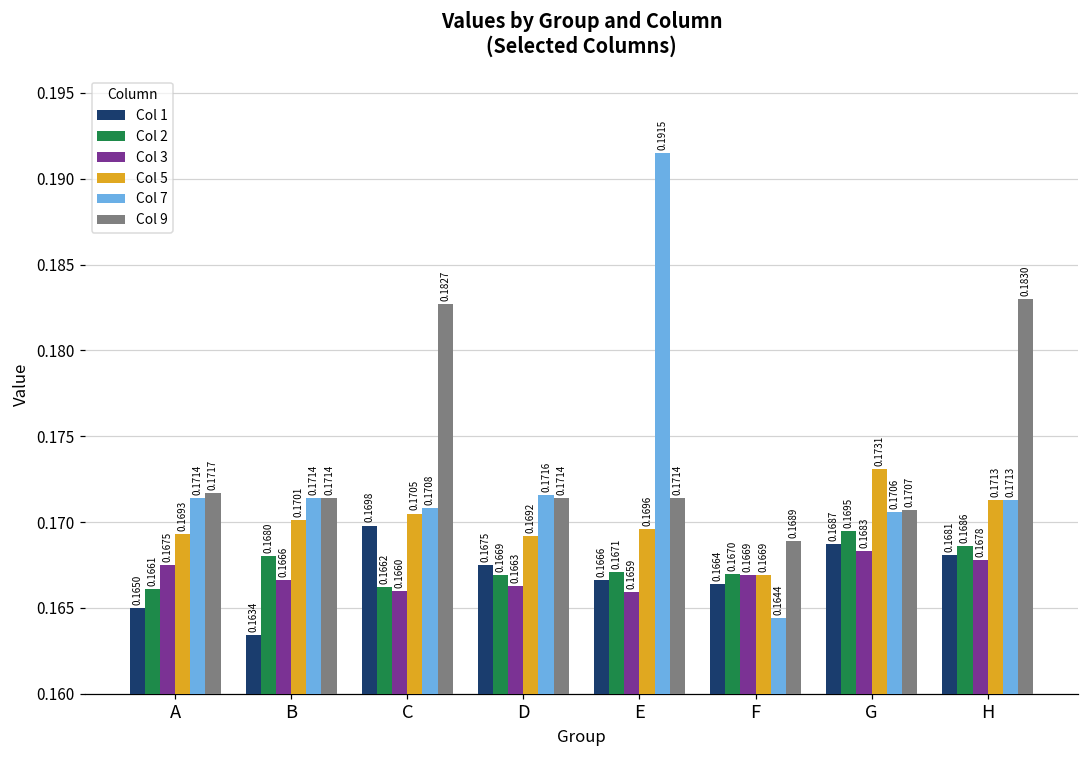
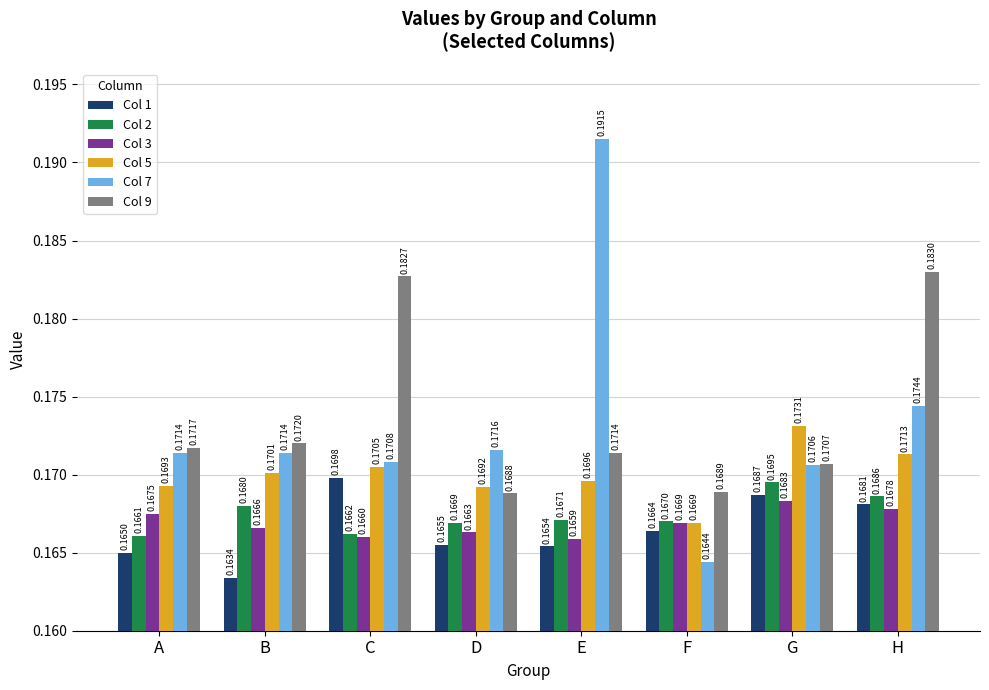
  {
    "Col 1": {
      "A": 0.1650,
      "B": 0.1634,
      "C": 0.1698,
-     "D": 0.1675,
-     "E": 0.1666,
+     "D": 0.1655,
+     "E": 0.1654,
      "F": 0.1664,
      "G": 0.1687,
      "H": 0.1681
    },
    "Col 2": {
      "A": 0.1661,
      "B": 0.1680,
      "C": 0.1662,
      "D": 0.1669,
      "E": 0.1671,
      "F": 0.1670,
      "G": 0.1695,
      "H": 0.1686
    },
    "Col 3": {
      "A": 0.1675,
      "B": 0.1666,
      "C": 0.1660,
      "D": 0.1663,
      "E": 0.1659,
      "F": 0.1669,
      "G": 0.1683,
      "H": 0.1678
    },
    "Col 5": {
      "A": 0.1693,
      "B": 0.1701,
      "C": 0.1705,
      "D": 0.1692,
      "E": 0.1696,
      "F": 0.1669,
      "G": 0.1731,
      "H": 0.1713
    },
    "Col 7": {
      "A": 0.1714,
      "B": 0.1714,
      "C": 0.1708,
      "D": 0.1716,
      "E": 0.1915,
      "F": 0.1644,
      "G": 0.1706,
-     "H": 0.1713
+     "H": 0.1744
    },
    "Col 9": {
      "A": 0.1717,
-     "B": 0.1714,
+     "B": 0.1720,
      "C": 0.1827,
-     "D": 0.1714,
+     "D": 0.1688,
      "E": 0.1714,
      "F": 0.1689,
      "G": 0.1707,
      "H": 0.1830
    }
  }
